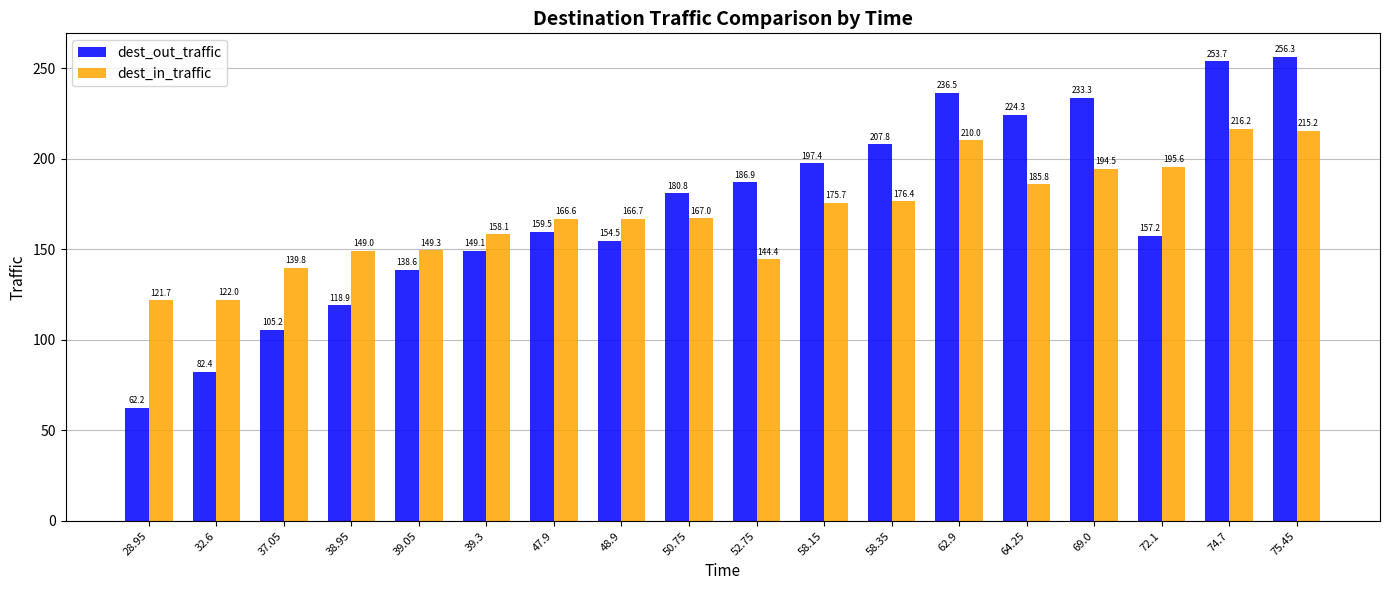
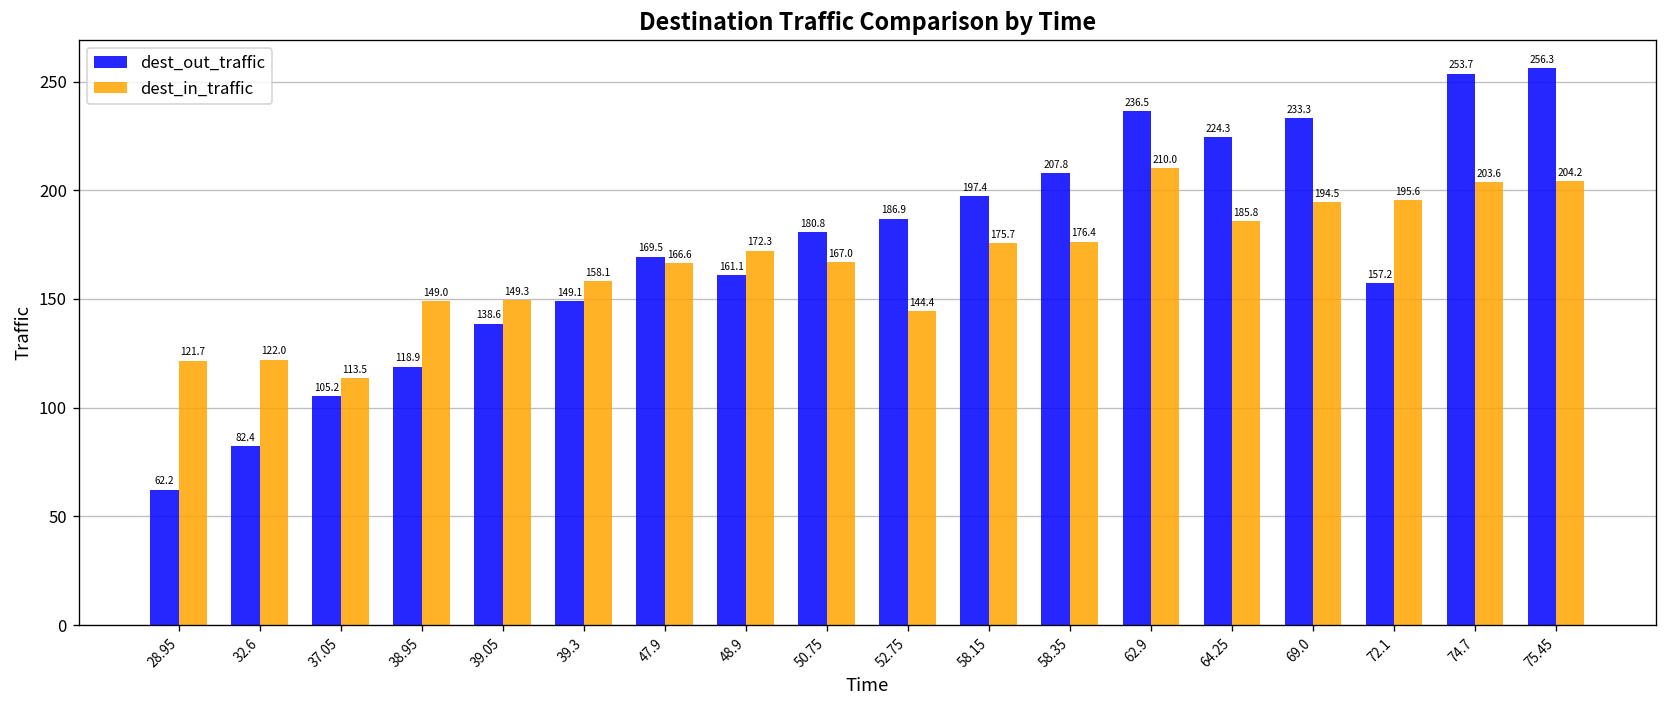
  {
    "dest_out_traffic": {
      "28.95": 62.2,
      "32.6": 82.4,
      "37.05": 105.2,
      "38.95": 118.9,
      "39.05": 138.6,
      "39.3": 149.1,
-     "47.9": 159.5,
-     "48.9": 154.5,
+     "47.9": 169.5,
+     "48.9": 161.1,
      "50.75": 180.8,
      "52.75": 186.9,
      "58.15": 197.4,
      "58.35": 207.8,
      "62.9": 236.5,
      "64.25": 224.3,
      "69.0": 233.3,
      "72.1": 157.2,
      "74.7": 253.7,
      "75.45": 256.3
    },
    "dest_in_traffic": {
      "28.95": 121.7,
      "32.6": 122.0,
-     "37.05": 139.8,
+     "37.05": 113.5,
      "38.95": 149.0,
      "39.05": 149.3,
      "39.3": 158.1,
      "47.9": 166.6,
-     "48.9": 166.7,
+     "48.9": 172.3,
      "50.75": 167.0,
      "52.75": 144.4,
      "58.15": 175.7,
      "58.35": 176.4,
      "62.9": 210.0,
      "64.25": 185.8,
      "69.0": 194.5,
      "72.1": 195.6,
-     "74.7": 216.2,
-     "75.45": 215.2
+     "74.7": 203.6,
+     "75.45": 204.2
    }
  }
